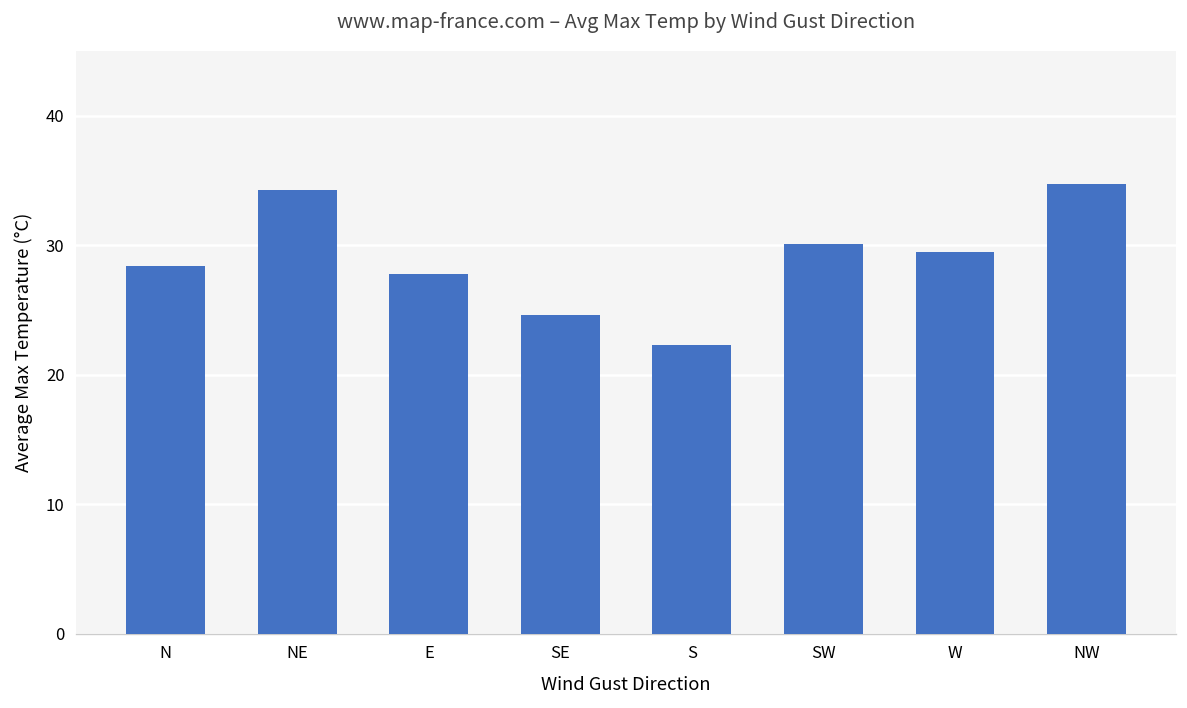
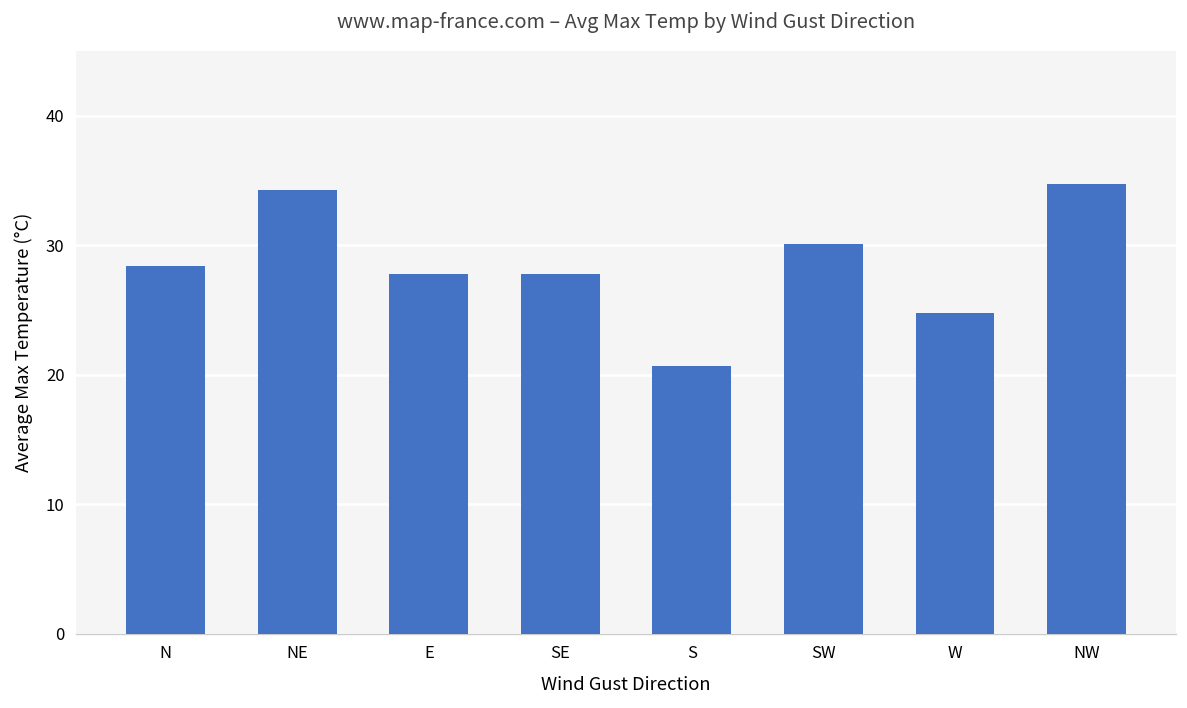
  {
    "N": 28.4,
    "NE": 34.3,
    "E": 27.8,
-   "SE": 24.6,
-   "S": 22.3,
+   "SE": 27.8,
+   "S": 20.7,
    "SW": 30.1,
-   "W": 29.5,
+   "W": 24.8,
    "NW": 34.7
  }
